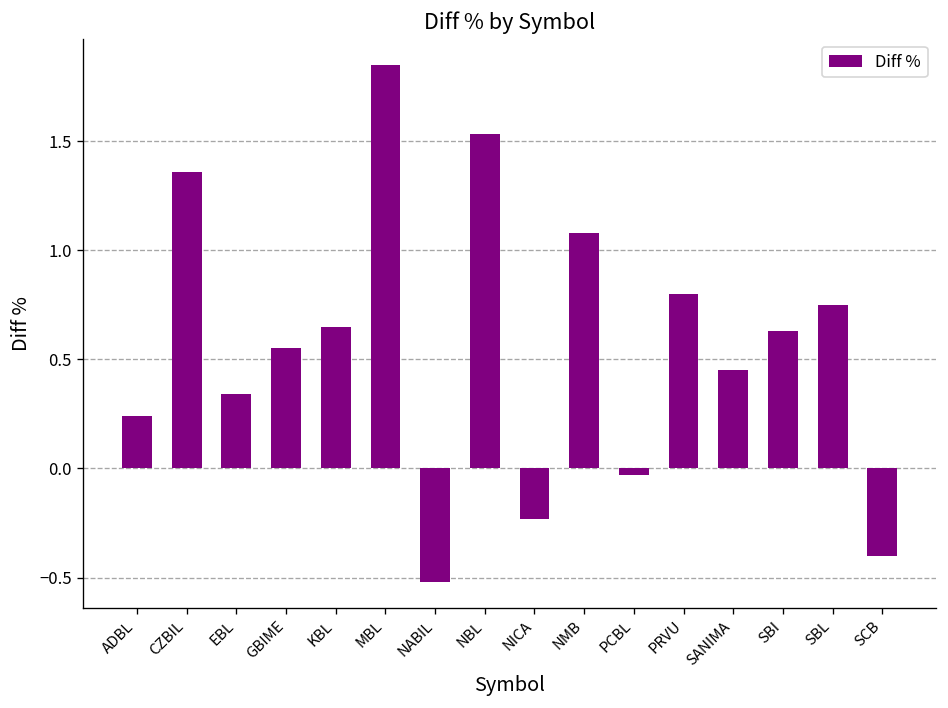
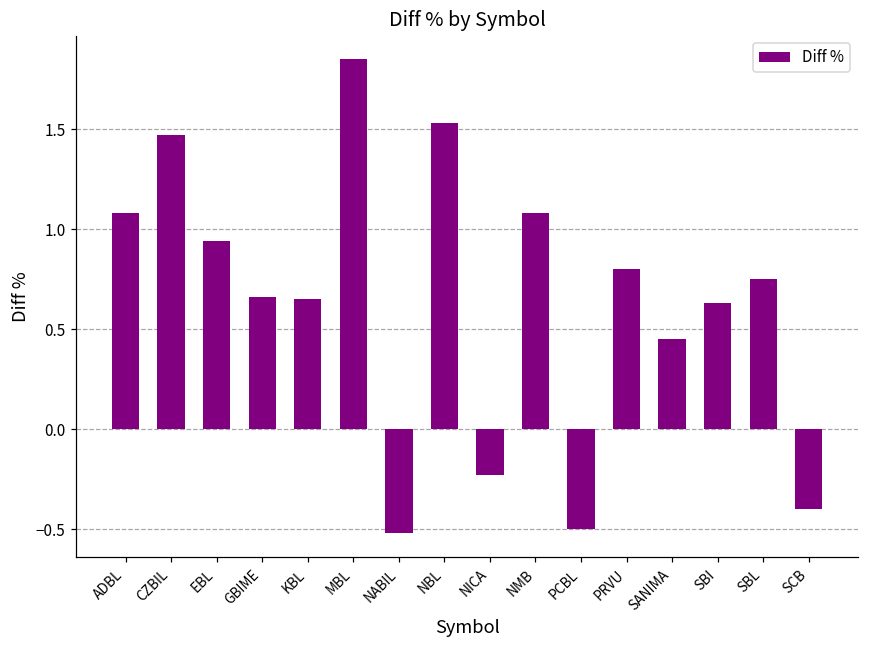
  {
-   "ADBL": 0.24,
-   "CZBIL": 1.36,
-   "EBL": 0.34,
-   "GBIME": 0.55,
+   "ADBL": 1.08,
+   "CZBIL": 1.47,
+   "EBL": 0.94,
+   "GBIME": 0.66,
    "KBL": 0.65,
    "MBL": 1.85,
    "NABIL": -0.52,
    "NBL": 1.53,
    "NICA": -0.23,
    "NMB": 1.08,
-   "PCBL": -0.03,
+   "PCBL": -0.50,
    "PRVU": 0.80,
    "SANIMA": 0.45,
    "SBI": 0.63,
    "SBL": 0.75,
    "SCB": -0.40
  }
